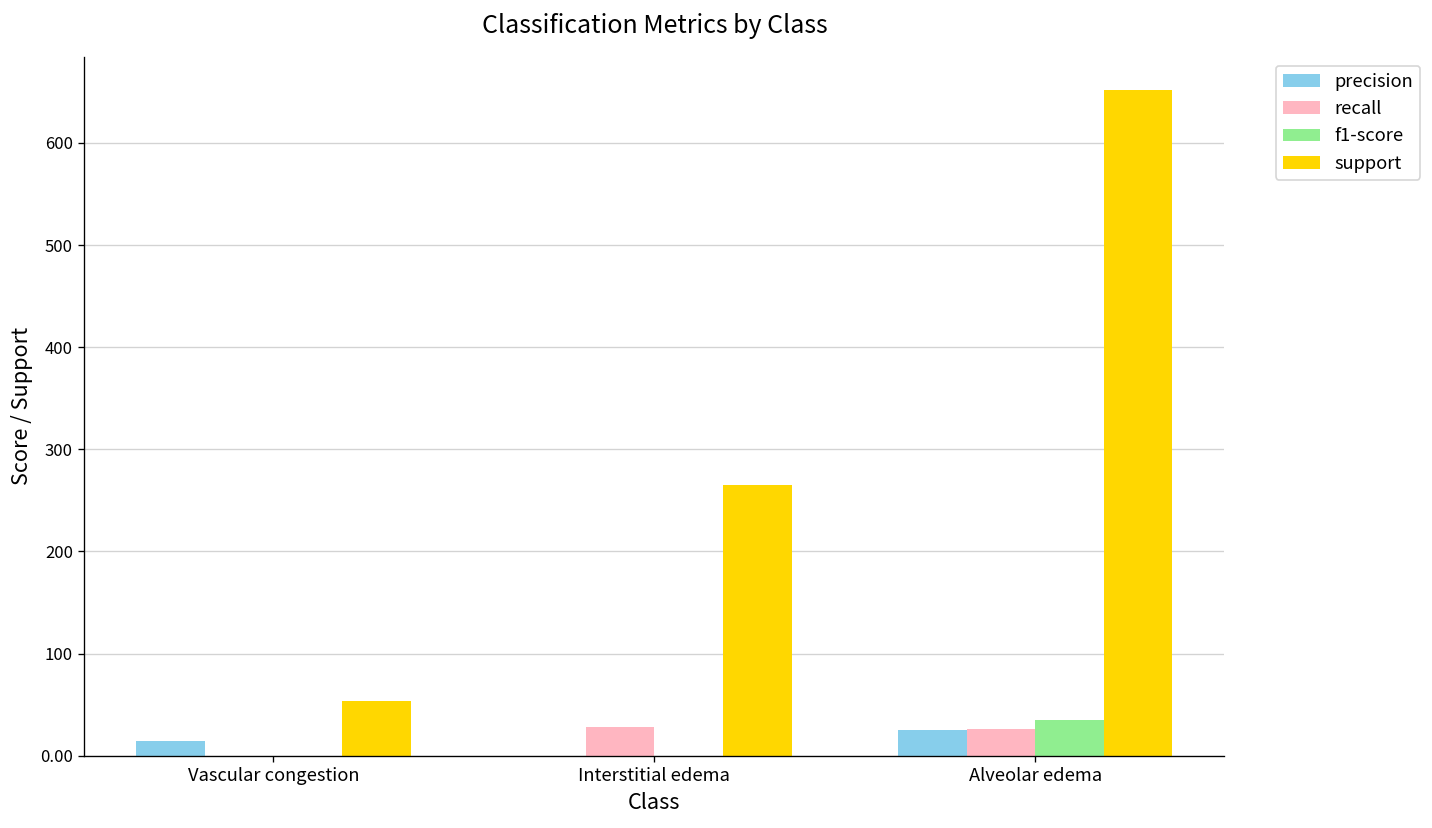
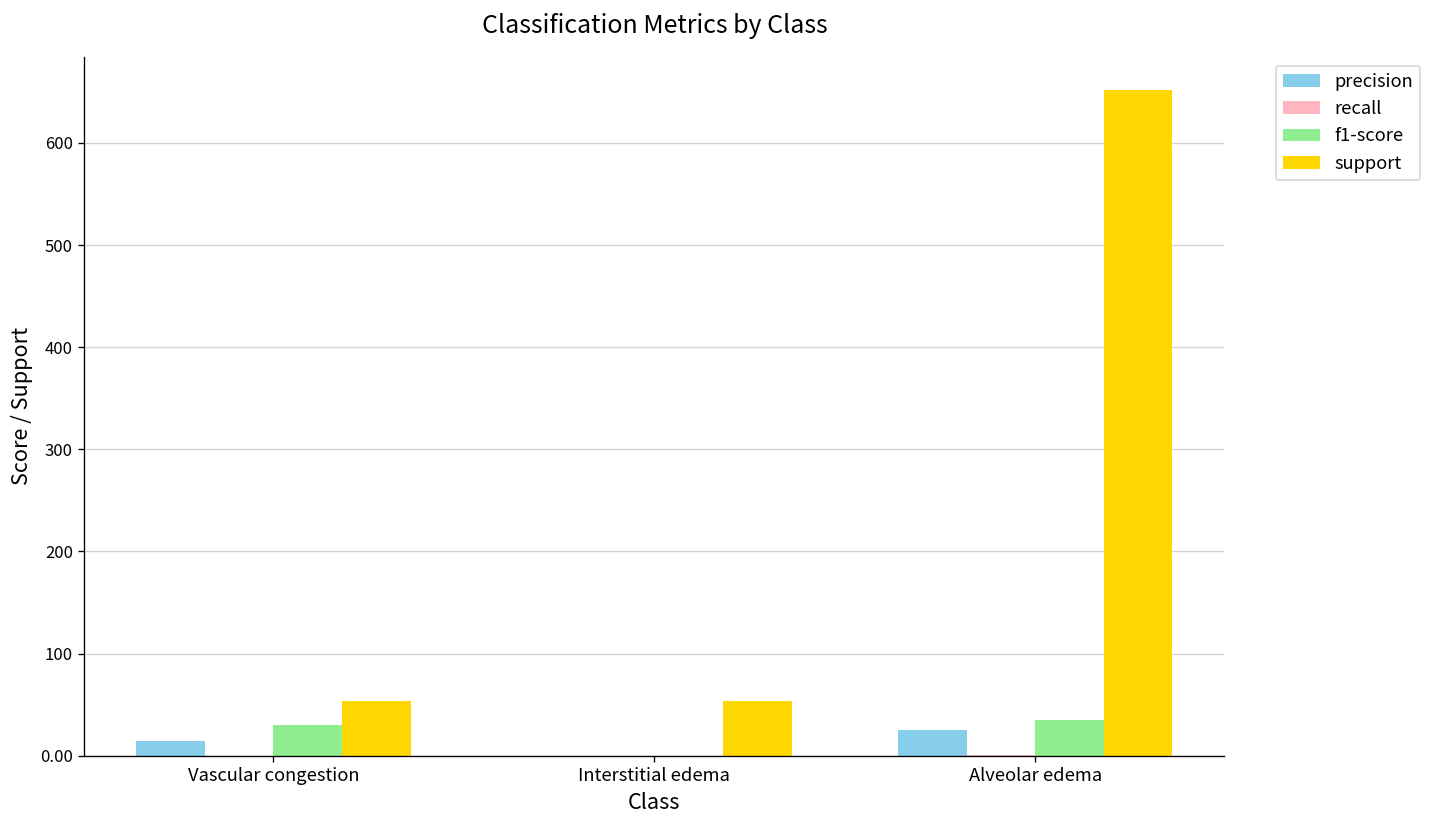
  {
    "precision": {
      "Vascular congestion": 10,
      "Interstitial edema": 0,
      "Alveolar edema": 30
    },
    "recall": {
      "Vascular congestion": 0,
-     "Interstitial edema": 30,
-     "Alveolar edema": 30
+     "Interstitial edema": 0,
+     "Alveolar edema": 0
    },
    "f1-score": {
-     "Vascular congestion": 0,
+     "Vascular congestion": 30,
      "Interstitial edema": 0,
      "Alveolar edema": 30
    },
    "support": {
      "Vascular congestion": 50,
-     "Interstitial edema": 270,
+     "Interstitial edema": 50,
      "Alveolar edema": 650
    }
  }
